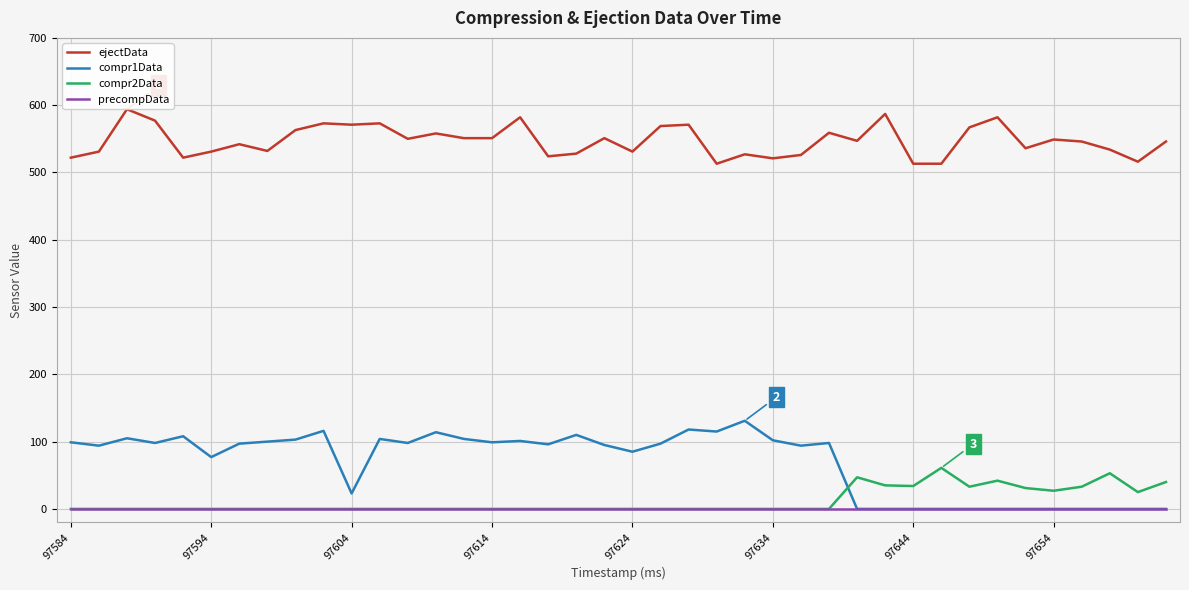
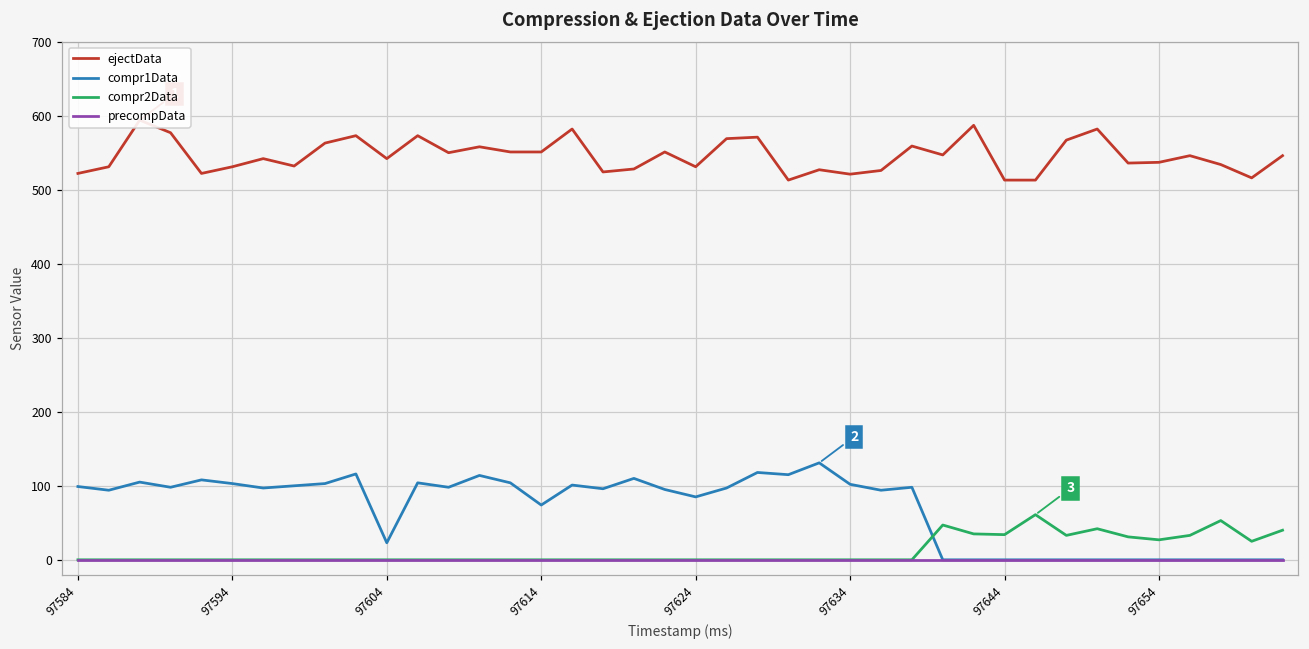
  {
    "ejectData": {
      "97584": 520,
      "97594": 530,
-     "97604": 570,
+     "97604": 540,
      "97614": 550,
      "97624": 530,
      "97634": 520,
      "97644": 510,
-     "97654": 550
+     "97654": 540
    },
    "compr1Data": {
      "97584": 100,
-     "97594": 80,
+     "97594": 100,
      "97604": 20,
-     "97614": 100,
+     "97614": 70,
      "97624": 90,
      "97634": 100
    },
    "compr2Data": {
      "97644": 30,
      "97654": 30
    }
  }
